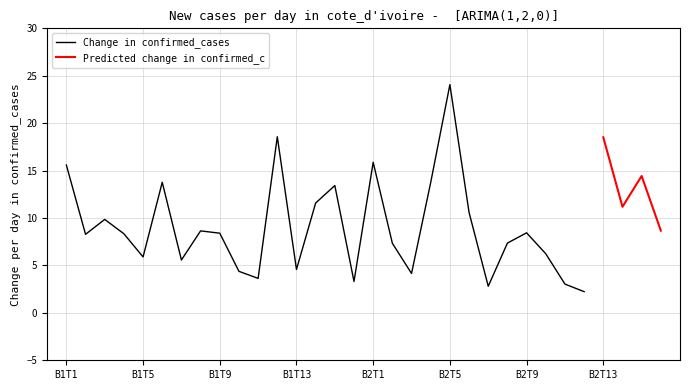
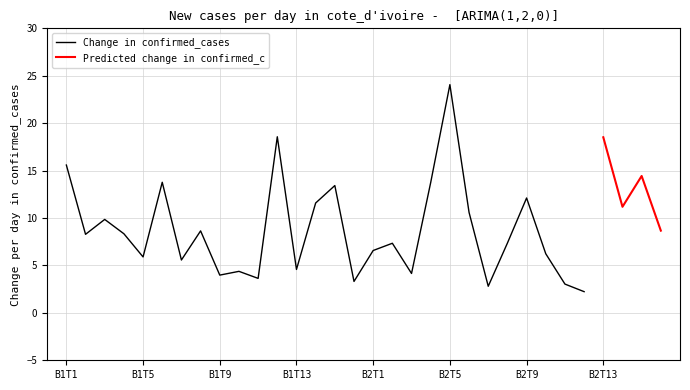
  {
    "Change in confirmed_cases": {
      "B1T1": 16,
      "B1T5": 6,
-     "B1T9": 8,
+     "B1T9": 4,
      "B1T13": 5,
-     "B2T1": 16,
+     "B2T1": 7,
      "B2T5": 24,
-     "B2T9": 8
+     "B2T9": 12
    },
    "Predicted change in confirmed_c": {
      "B2T13": 19
    }
  }
